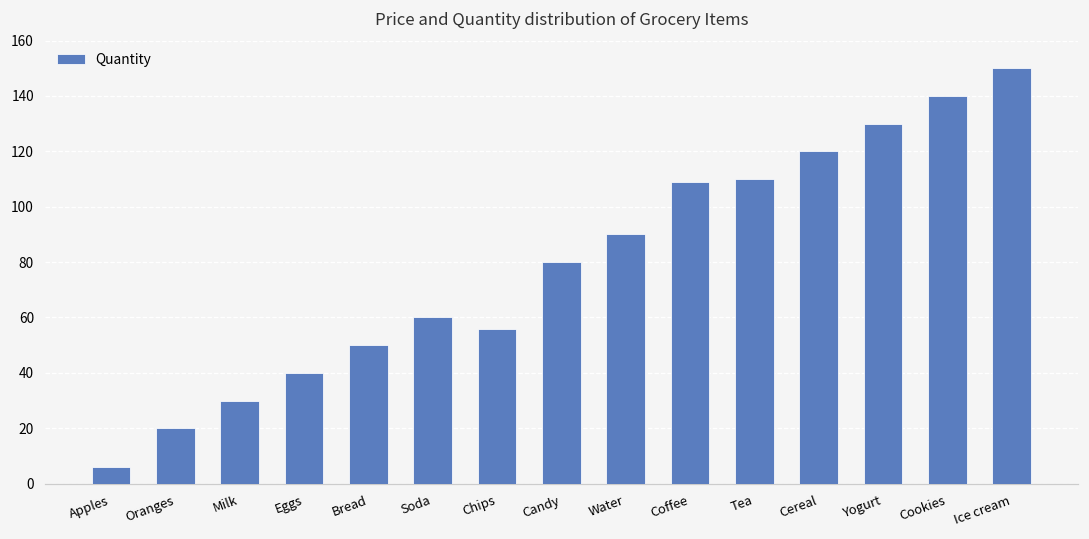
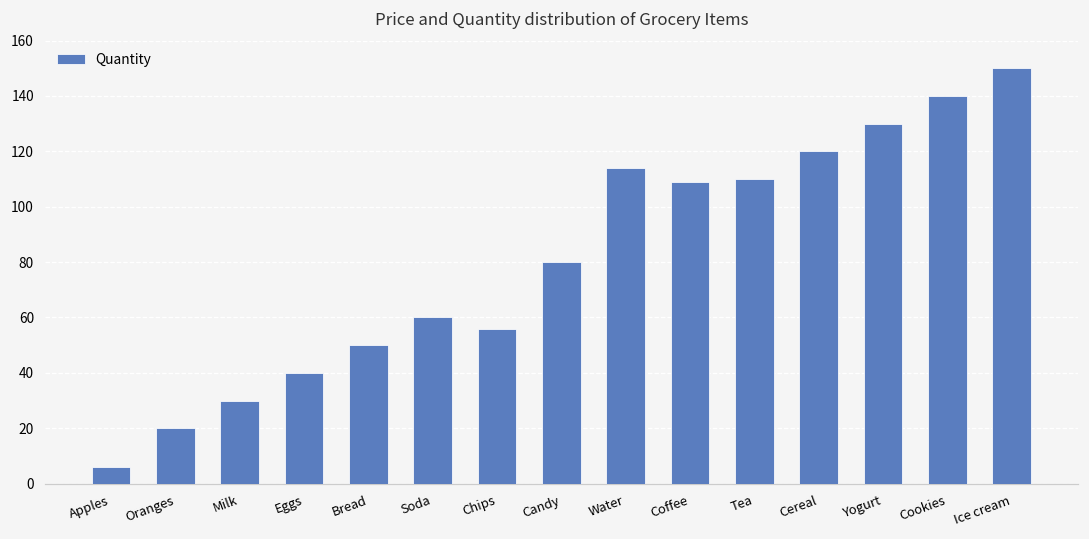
  {
    "Apples": 6,
    "Oranges": 20,
    "Milk": 30,
    "Eggs": 40,
    "Bread": 50,
    "Soda": 60,
    "Chips": 56,
    "Candy": 80,
-   "Water": 90,
+   "Water": 114,
    "Coffee": 109,
    "Tea": 110,
    "Cereal": 120,
    "Yogurt": 130,
    "Cookies": 140,
    "Ice cream": 150
  }
